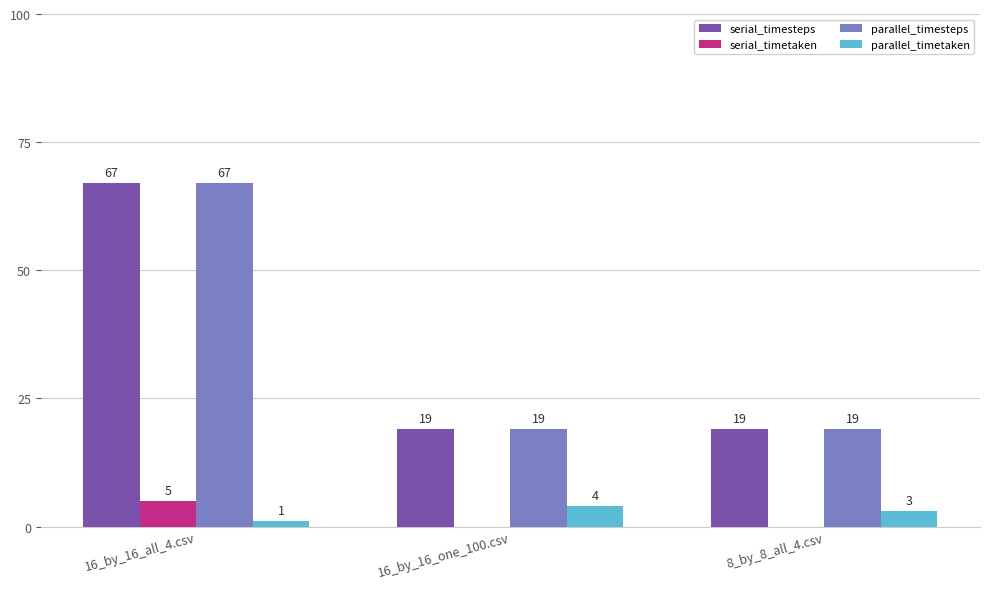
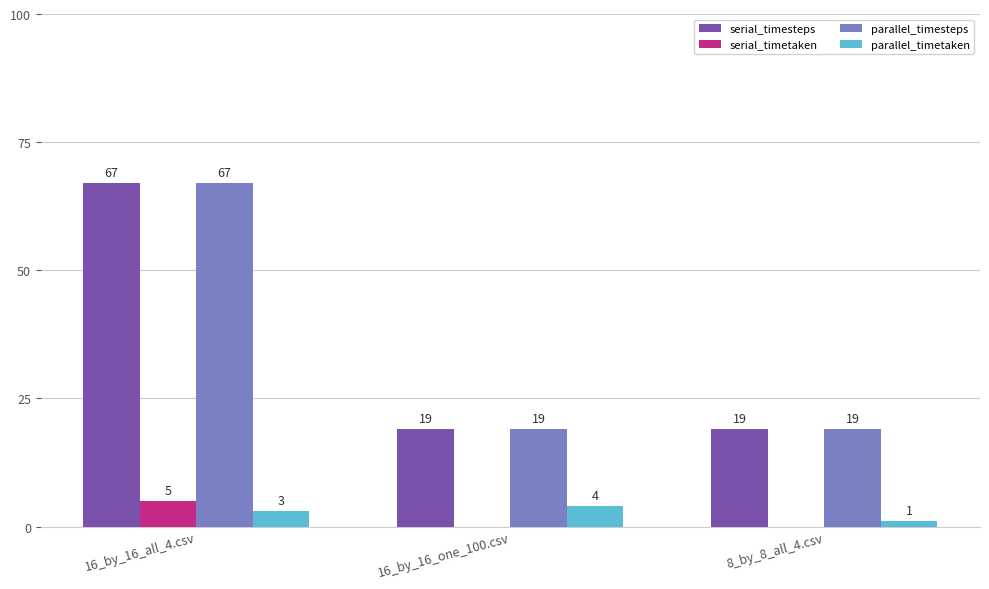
  {
    "serial_timetaken": {
      "16_by_16_all_4.csv": 5
    },
    "parallel_timetaken": {
-     "16_by_16_all_4.csv": 1,
+     "16_by_16_all_4.csv": 3,
      "16_by_16_one_100.csv": 4,
-     "8_by_8_all_4.csv": 3
+     "8_by_8_all_4.csv": 1
    }
  }
